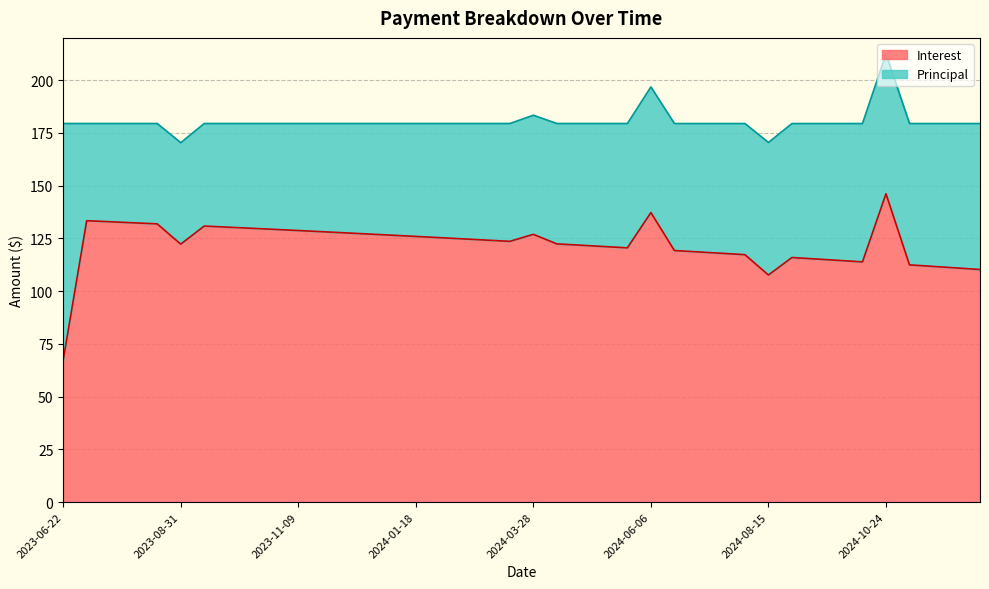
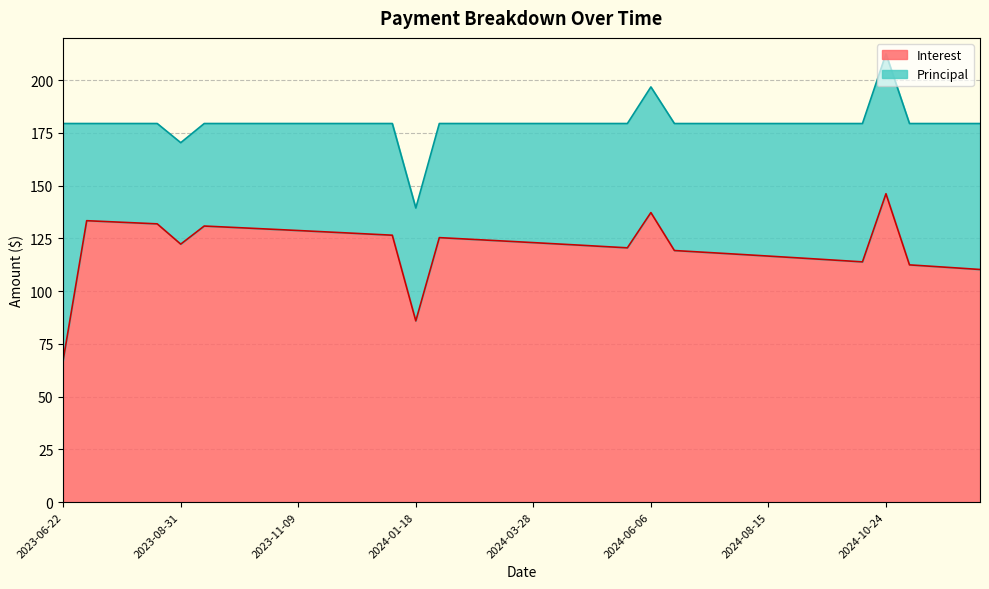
  {
    "Interest": {
      "2023-06-22": 67,
      "2023-08-31": 122,
      "2023-11-09": 129,
-     "2024-01-18": 126,
-     "2024-03-28": 127,
+     "2024-01-18": 86,
+     "2024-03-28": 123,
      "2024-06-06": 137,
-     "2024-08-15": 108,
+     "2024-08-15": 117,
      "2024-10-24": 146
    },
    "Principal": {
      "2023-06-22": 112,
      "2023-08-31": 48,
      "2023-11-09": 51,
      "2024-01-18": 54,
      "2024-03-28": 56,
      "2024-06-06": 60,
      "2024-08-15": 63
    }
  }
